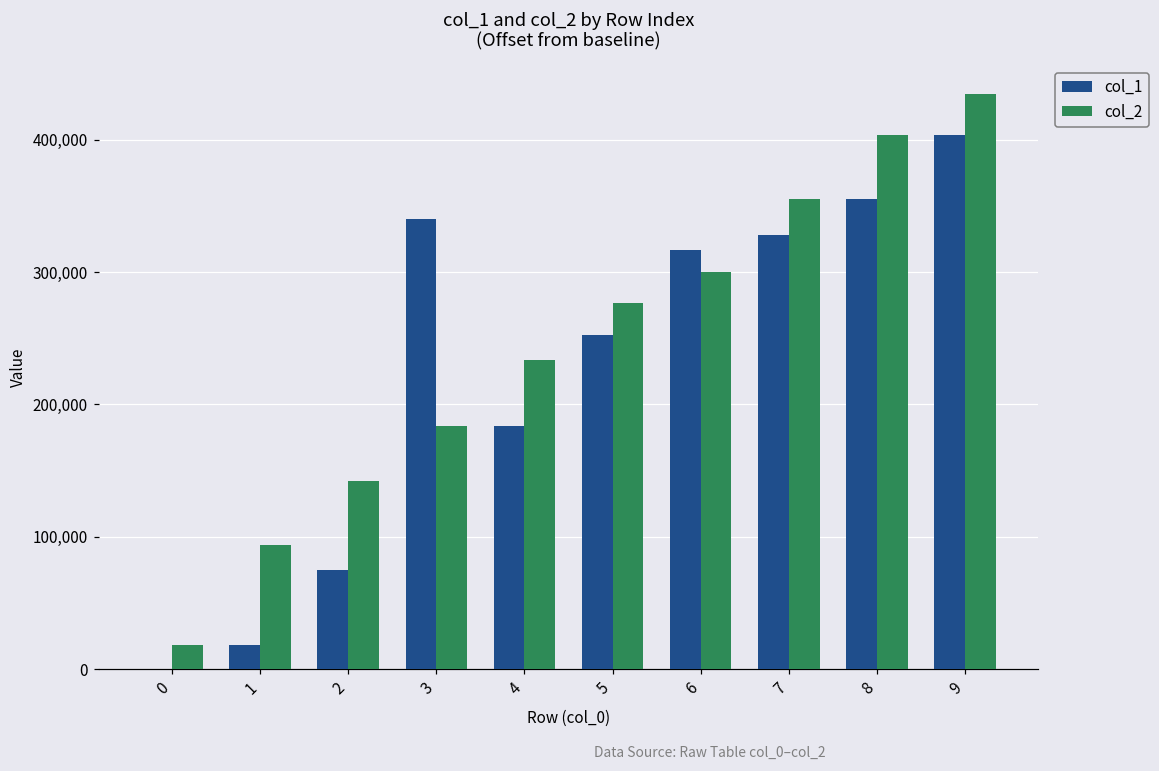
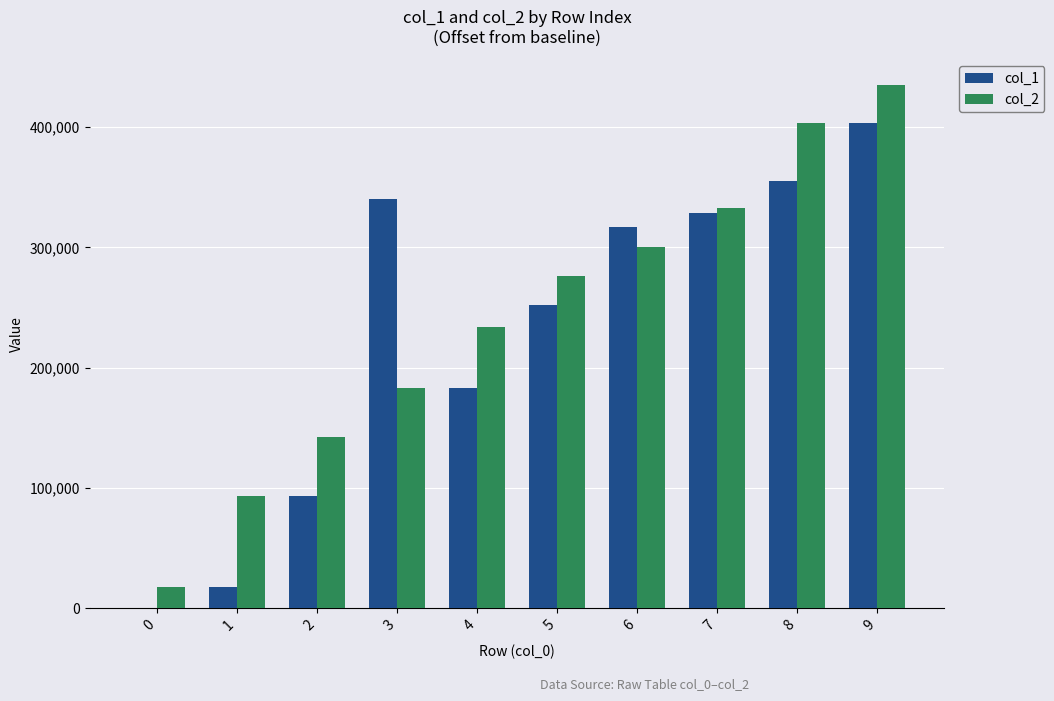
  {
    "col_1": {
      "0": "0",
      "1": "18,000",
-     "2": "75,000",
+     "2": "93,000",
      "3": "340,000",
      "4": "183,000",
      "5": "252,000",
      "6": "317,000",
      "7": "328,000",
      "8": "355,000",
      "9": "404,000"
    },
    "col_2": {
      "0": "18,000",
      "1": "93,000",
      "2": "142,000",
      "3": "183,000",
      "4": "234,000",
      "5": "276,000",
      "6": "300,000",
-     "7": "355,000",
+     "7": "333,000",
      "8": "404,000",
      "9": "435,000"
    }
  }
